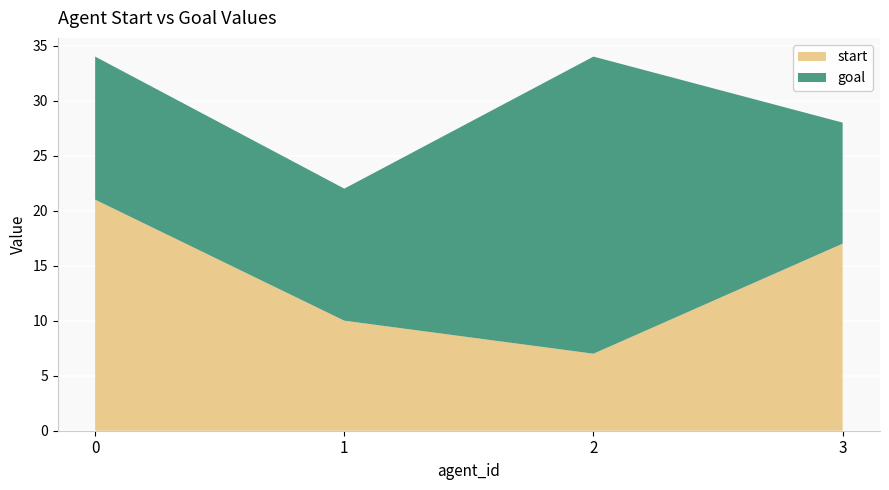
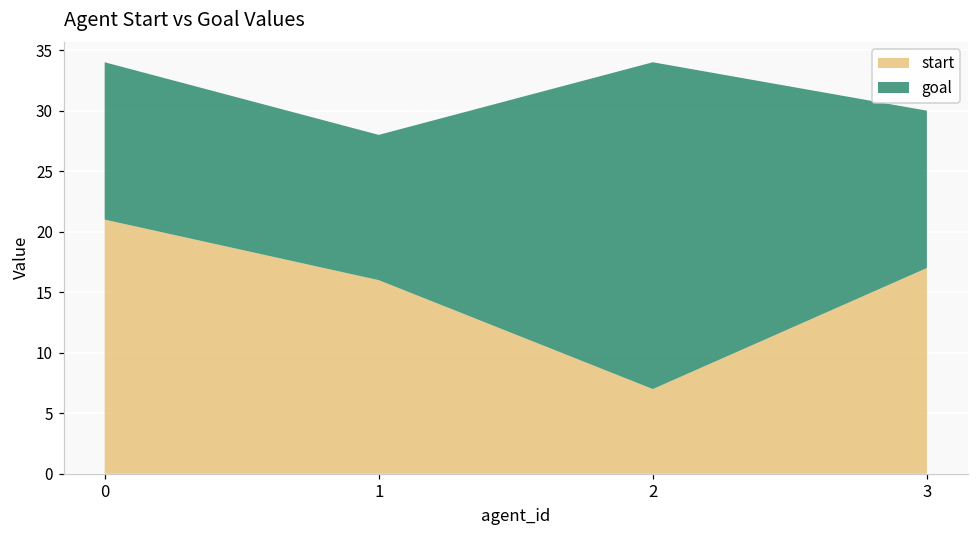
  {
    "start": {
      "0": 21,
-     "1": 10,
+     "1": 16,
      "2": 7,
      "3": 17
    },
    "goal": {
      "0": 13,
      "1": 12,
      "2": 27,
-     "3": 11
+     "3": 13
    }
  }
